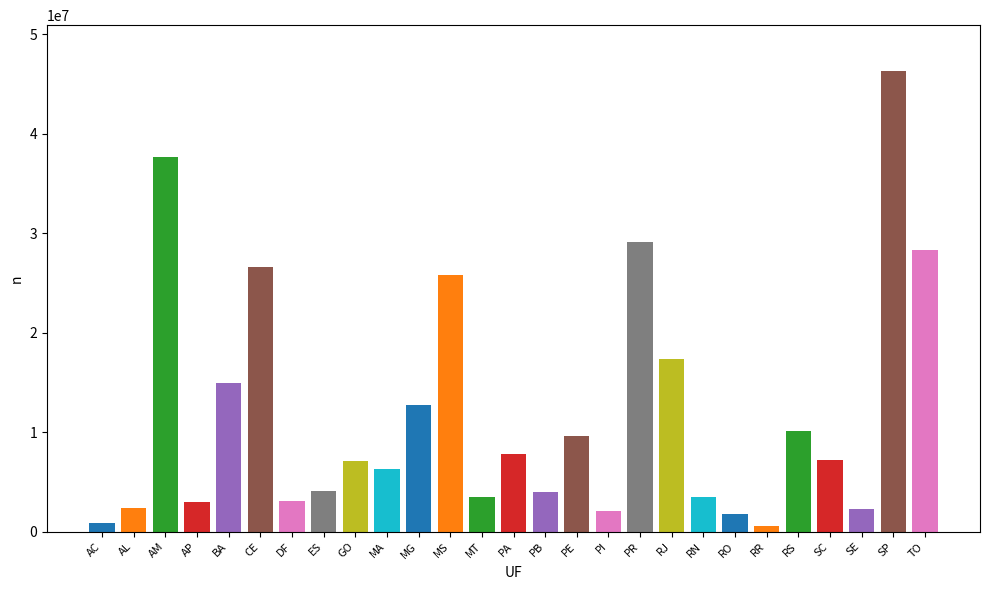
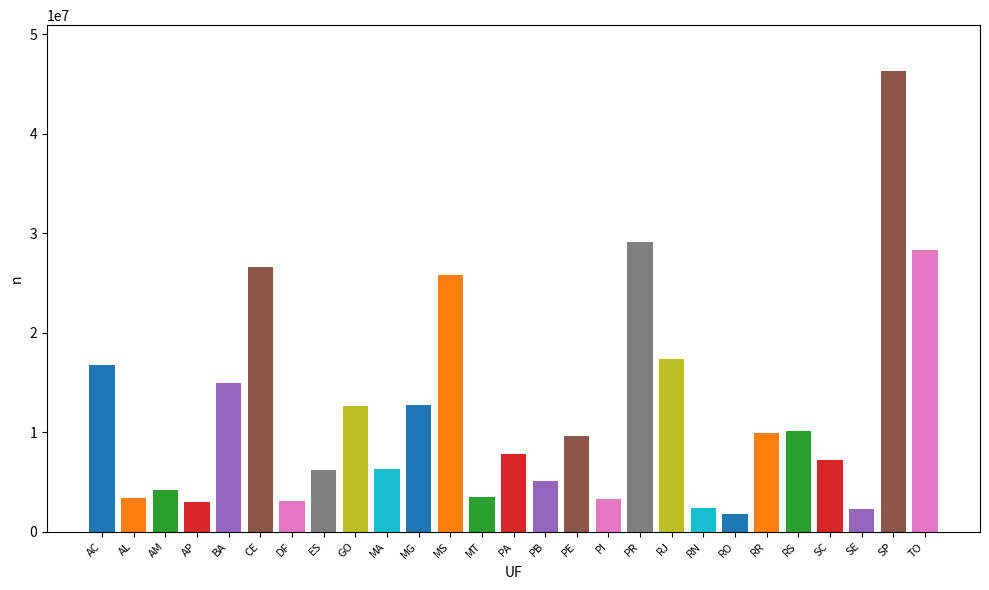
  {
-   "AC": 1000000,
-   "AL": 2000000,
-   "AM": 38000000,
+   "AC": 17000000,
+   "AL": 3000000,
+   "AM": 4000000,
    "AP": 3000000,
    "BA": 15000000,
    "CE": 27000000,
    "DF": 3000000,
-   "ES": 4000000,
-   "GO": 7000000,
+   "ES": 6000000,
+   "GO": 13000000,
    "MA": 6000000,
    "MG": 13000000,
    "MS": 26000000,
    "MT": 4000000,
    "PA": 8000000,
-   "PB": 4000000,
+   "PB": 5000000,
    "PE": 10000000,
-   "PI": 2000000,
+   "PI": 3000000,
    "PR": 29000000,
    "RJ": 17000000,
-   "RN": 4000000,
+   "RN": 2000000,
    "RO": 2000000,
-   "RR": 1000000,
+   "RR": 10000000,
    "RS": 10000000,
    "SC": 7000000,
    "SE": 2000000,
    "SP": 46000000,
    "TO": 28000000
  }
